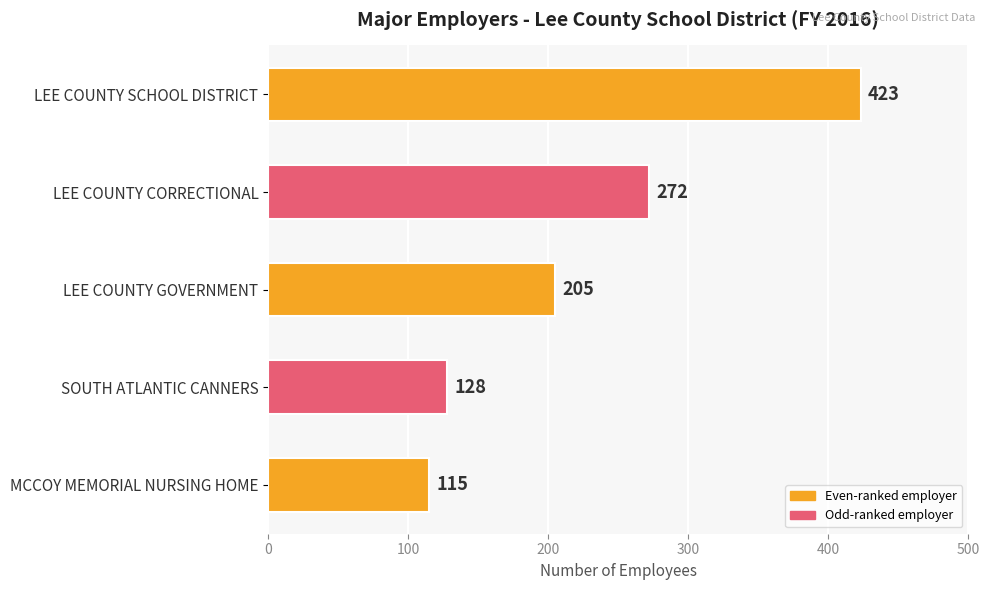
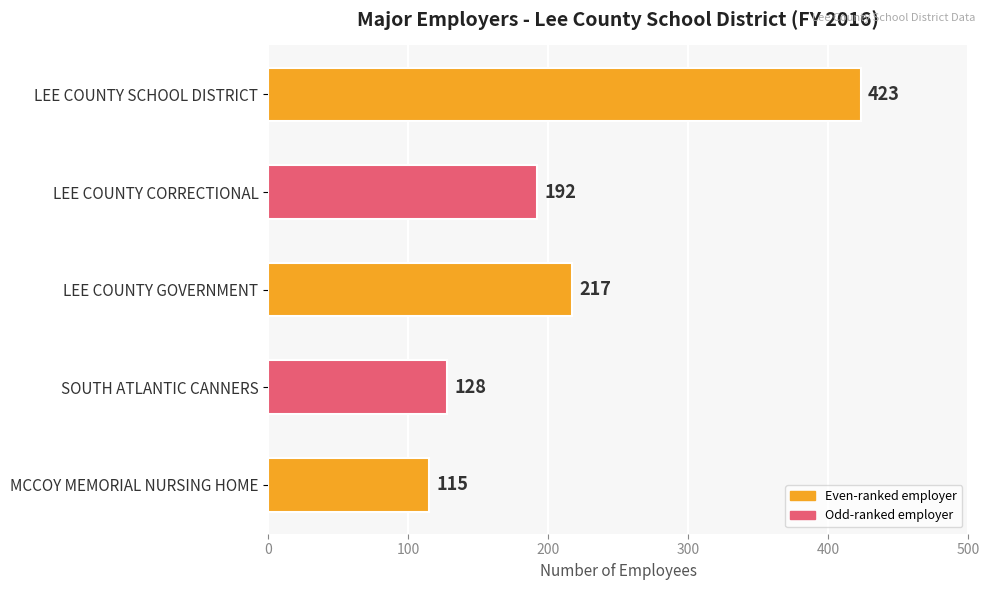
  {
    "LEE COUNTY SCHOOL DISTRICT": 423,
-   "LEE COUNTY CORRECTIONAL": 272,
-   "LEE COUNTY GOVERNMENT": 205,
+   "LEE COUNTY CORRECTIONAL": 192,
+   "LEE COUNTY GOVERNMENT": 217,
    "SOUTH ATLANTIC CANNERS": 128,
    "MCCOY MEMORIAL NURSING HOME": 115
  }
